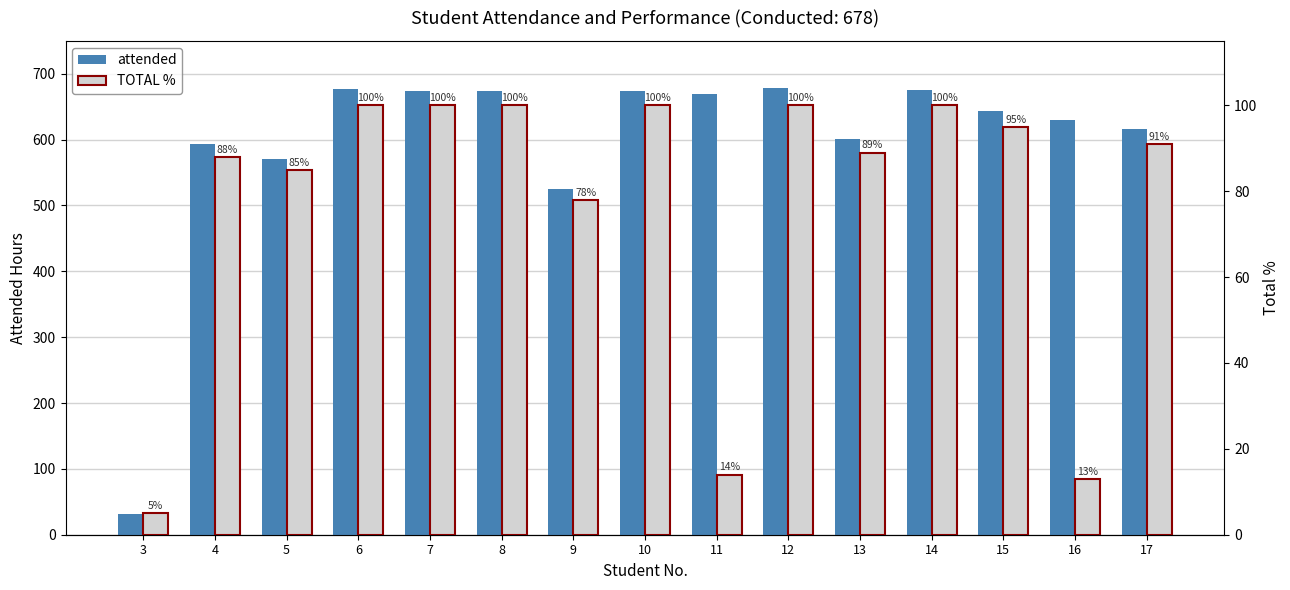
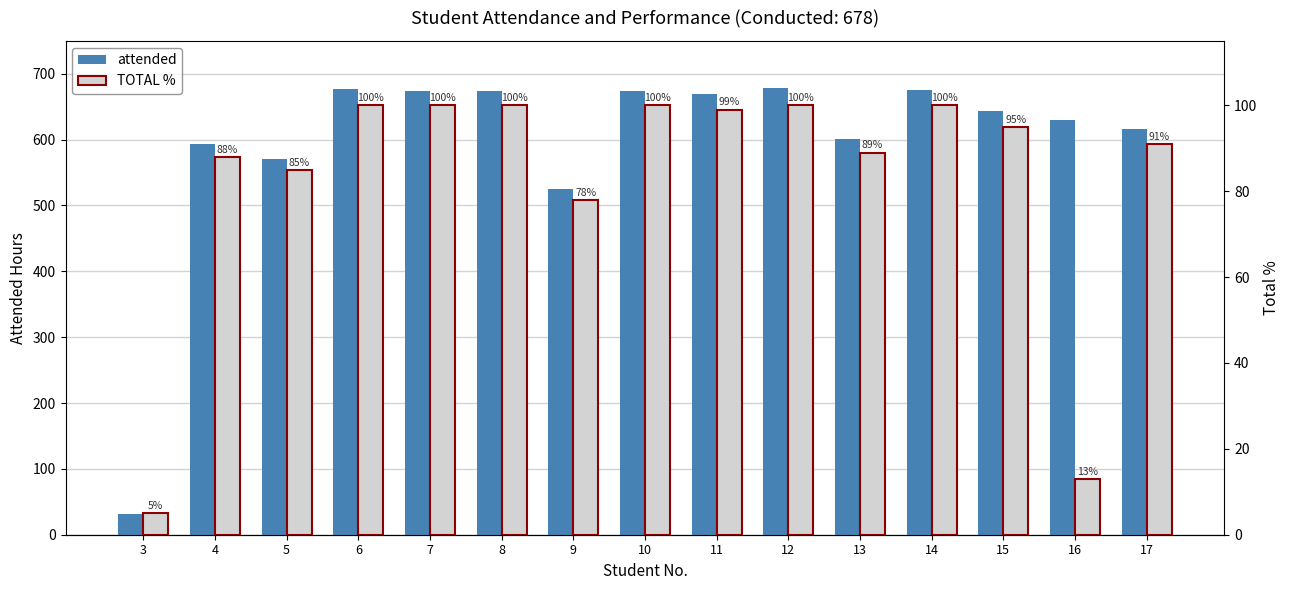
  {
    "TOTAL %": {
      "3": "5%",
      "4": "88%",
      "5": "85%",
      "6": "100%",
      "7": "100%",
      "8": "100%",
      "9": "78%",
      "10": "100%",
-     "11": "14%",
+     "11": "99%",
      "12": "100%",
      "13": "89%",
      "14": "100%",
      "15": "95%",
      "16": "13%",
      "17": "91%"
    }
  }
